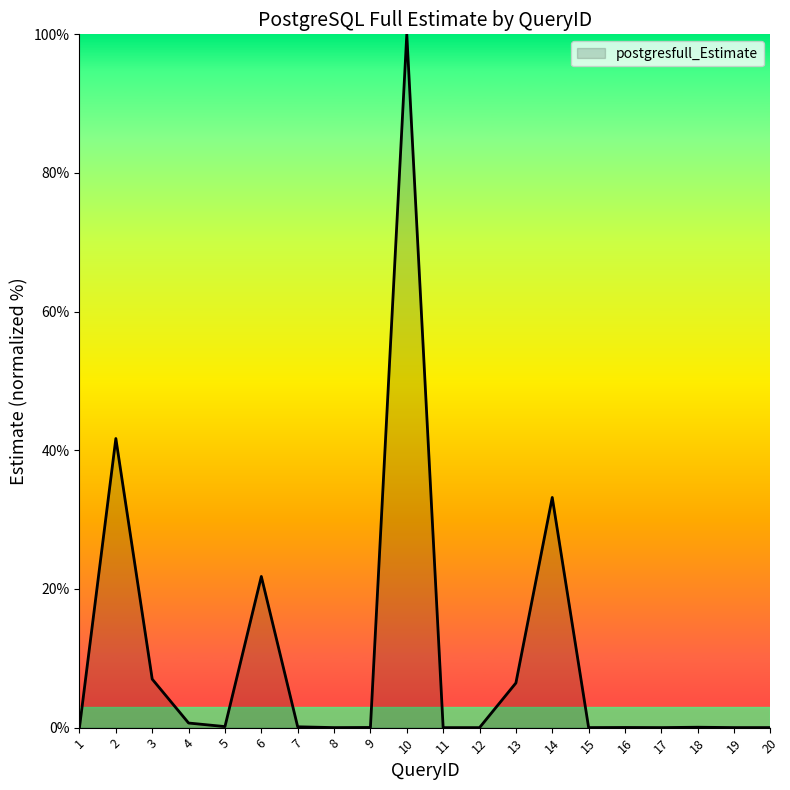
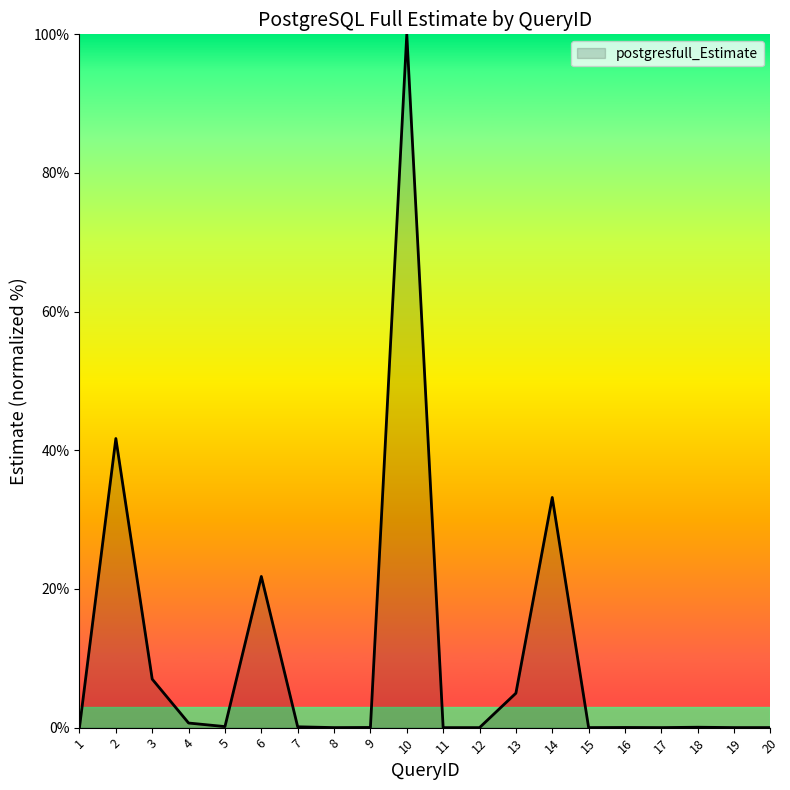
  {
    "2": "42%",
    "3": "7%",
    "6": "22%",
    "10": "100%",
-   "13": "6%",
+   "13": "5%",
    "14": "33%"
  }
